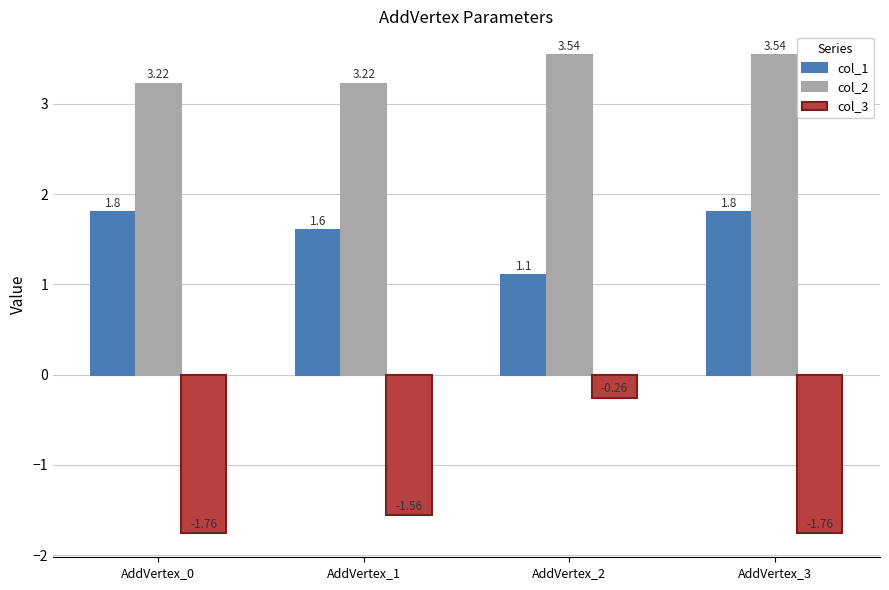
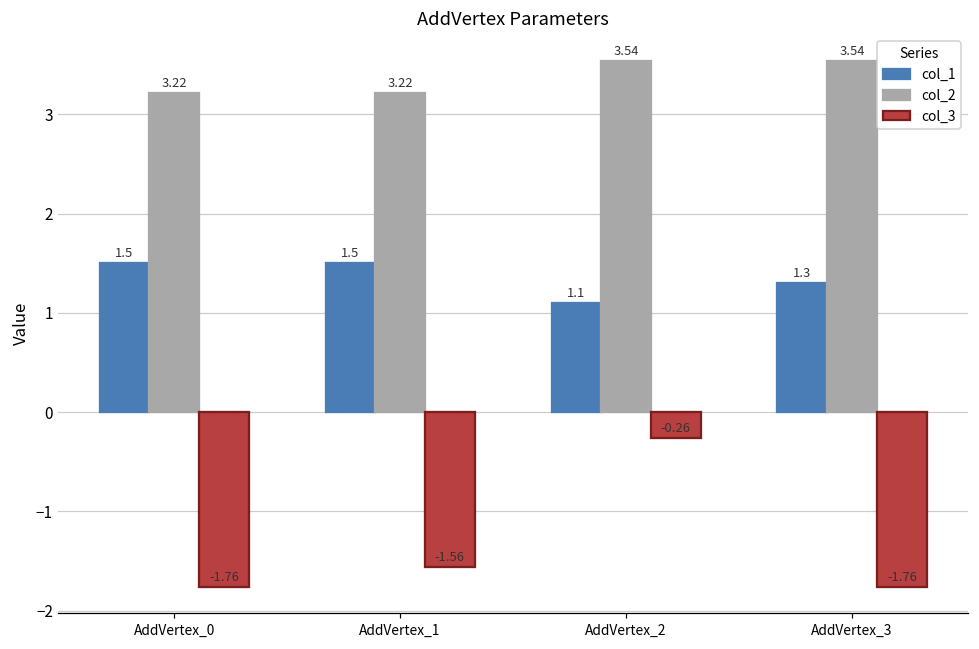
  {
    "col_1": {
-     "AddVertex_0": 1.8,
-     "AddVertex_1": 1.6,
+     "AddVertex_0": 1.5,
+     "AddVertex_1": 1.5,
      "AddVertex_2": 1.1,
-     "AddVertex_3": 1.8
+     "AddVertex_3": 1.3
    },
    "col_2": {
      "AddVertex_0": 3.22,
      "AddVertex_1": 3.22,
      "AddVertex_2": 3.54,
      "AddVertex_3": 3.54
    },
    "col_3": {
      "AddVertex_0": -1.76,
      "AddVertex_1": -1.56,
      "AddVertex_2": -0.26,
      "AddVertex_3": -1.76
    }
  }
